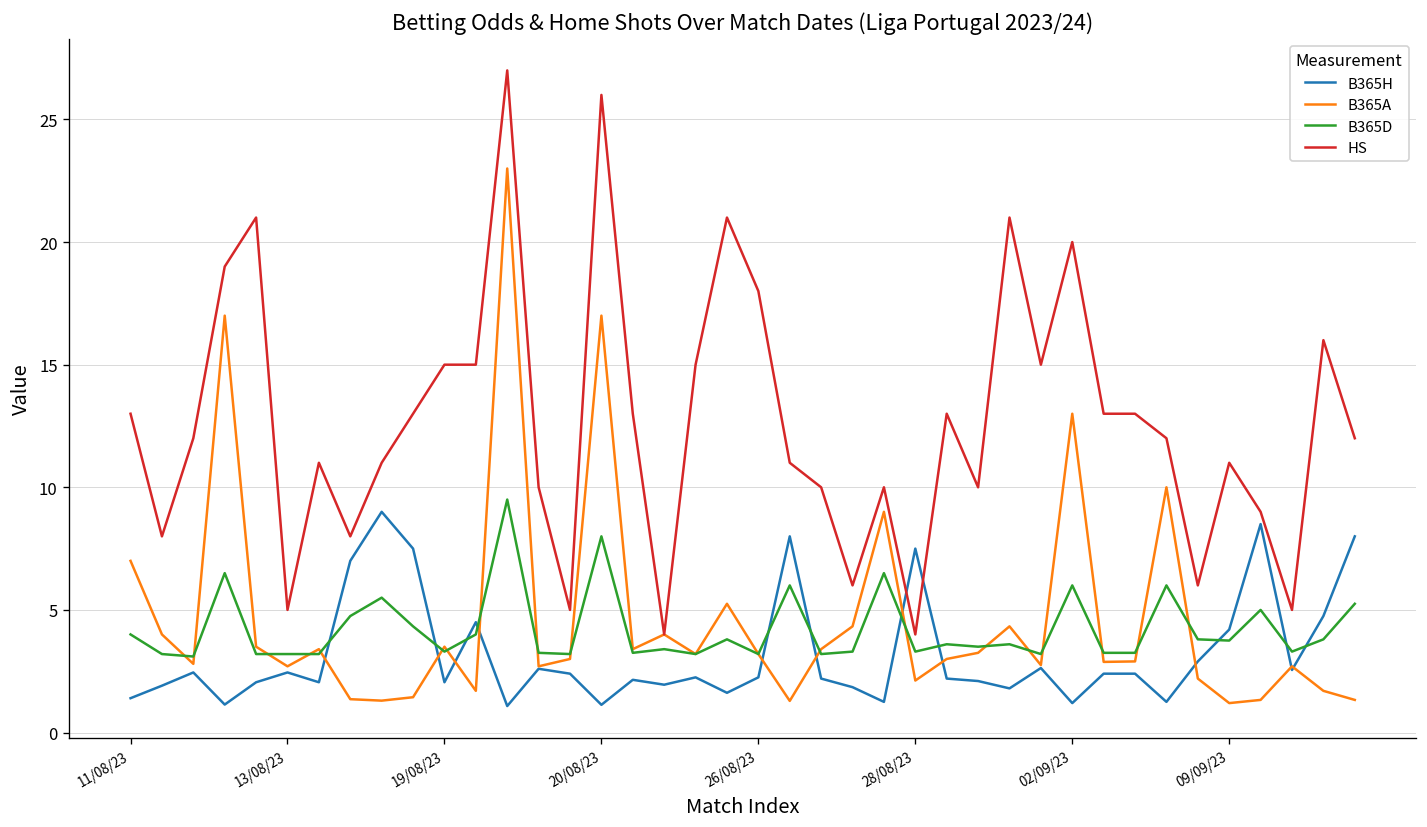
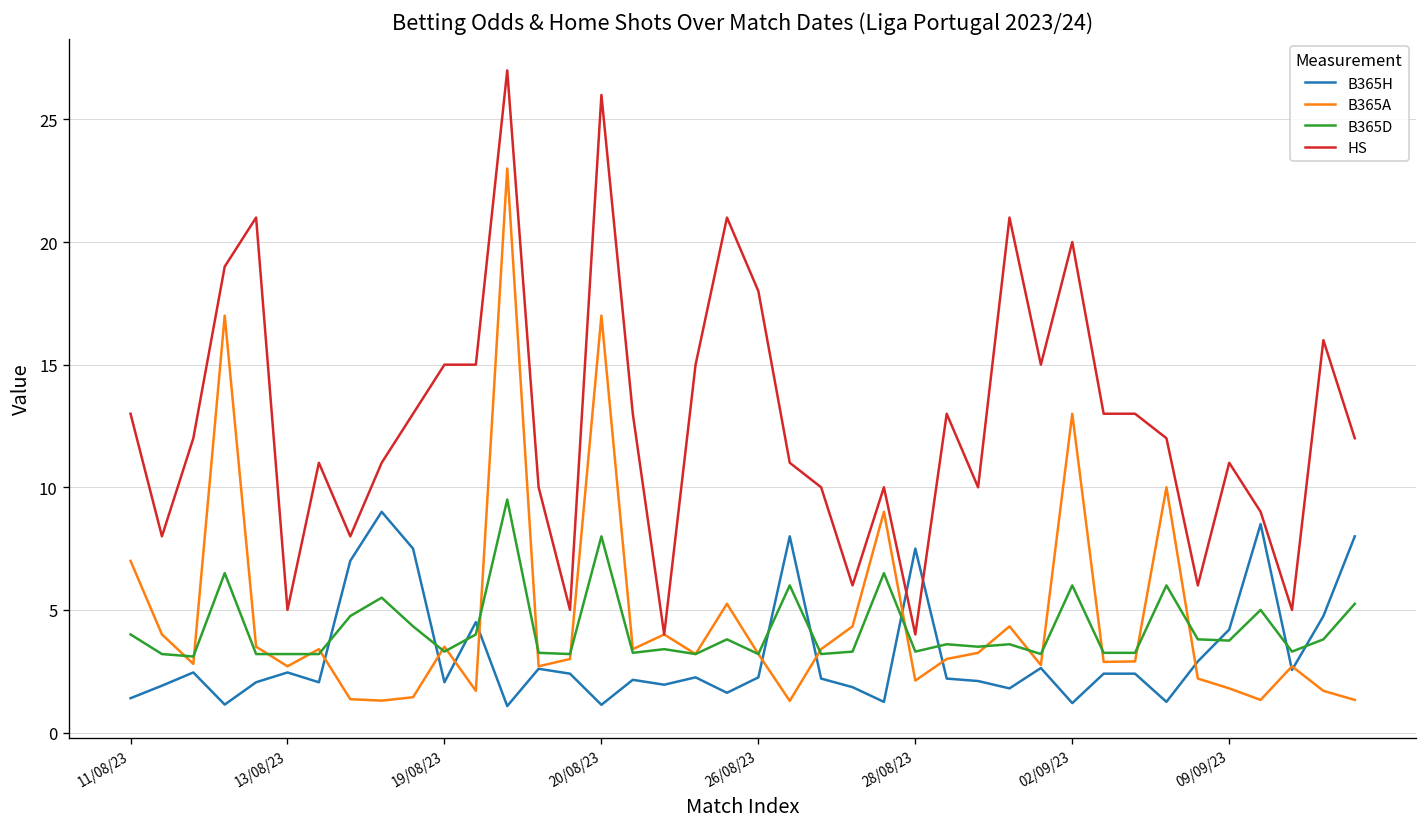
  {
    "B365H": {
      "11/08/23": 1.4,
      "28/08/23": 7.5,
      "09/09/23": 4.2
    },
    "B365A": {
      "11/08/23": 7.0,
      "28/08/23": 2.1,
-     "09/09/23": 1.2
+     "09/09/23": 1.8
    },
    "B365D": {
      "11/08/23": 4.0,
      "28/08/23": 3.3,
      "09/09/23": 3.8
    },
    "HS": {
      "11/08/23": 13.0,
      "28/08/23": 4.0,
      "09/09/23": 11.0
    }
  }
